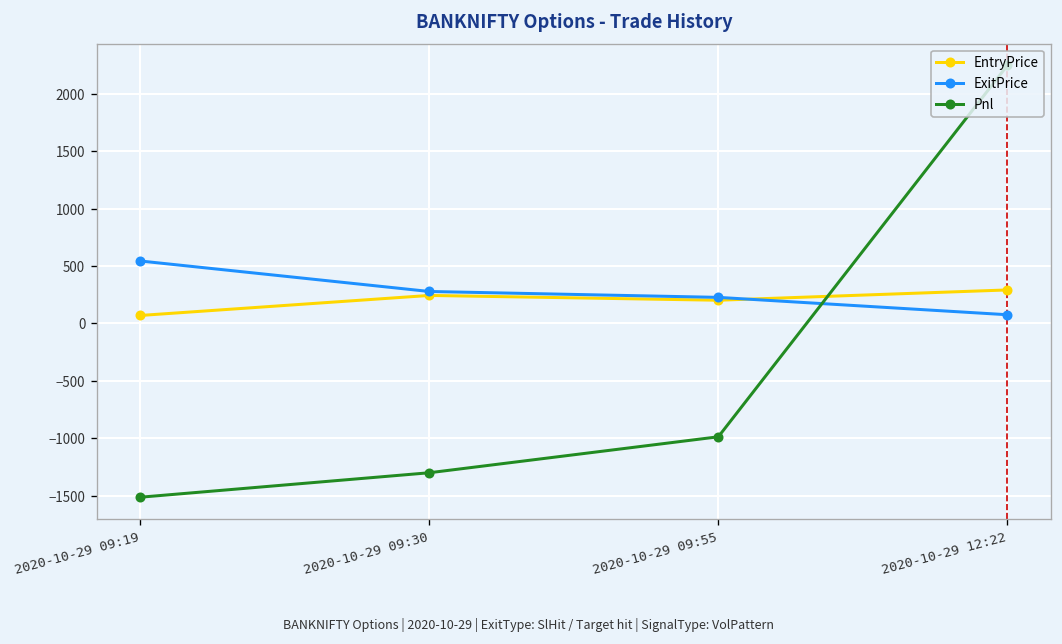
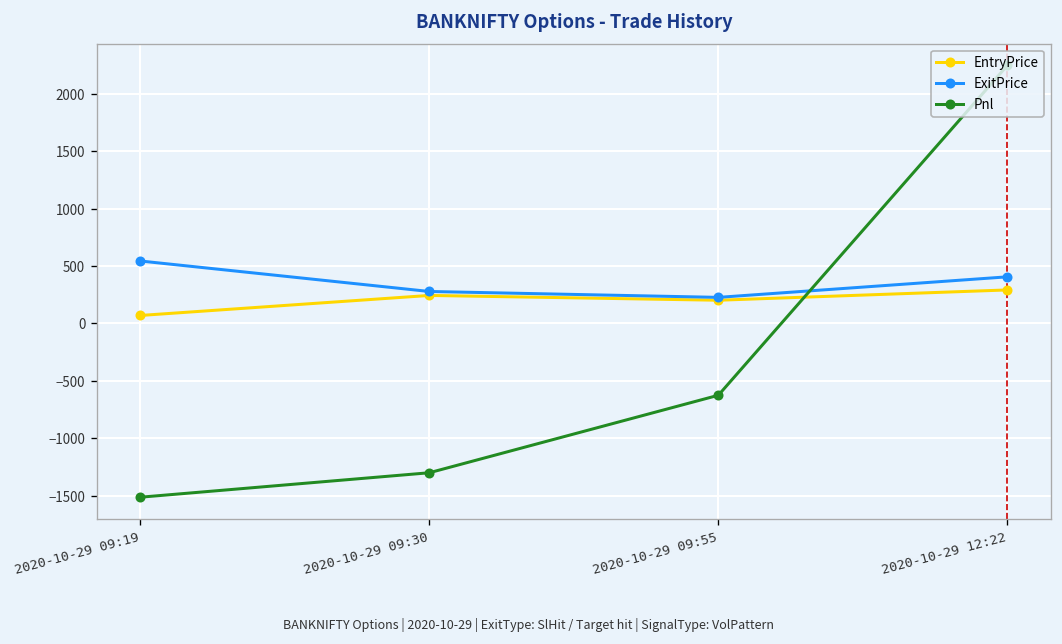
  {
    "EntryPrice": {
      "2020-10-29 09:19": 100,
      "2020-10-29 09:30": 200,
      "2020-10-29 12:22": 300
    },
    "ExitPrice": {
      "2020-10-29 09:19": 500,
      "2020-10-29 09:30": 300,
-     "2020-10-29 12:22": 100
+     "2020-10-29 12:22": 400
    },
    "Pnl": {
      "2020-10-29 09:19": -1500,
      "2020-10-29 09:30": -1300,
-     "2020-10-29 09:55": -1000
+     "2020-10-29 09:55": -600
    }
  }
